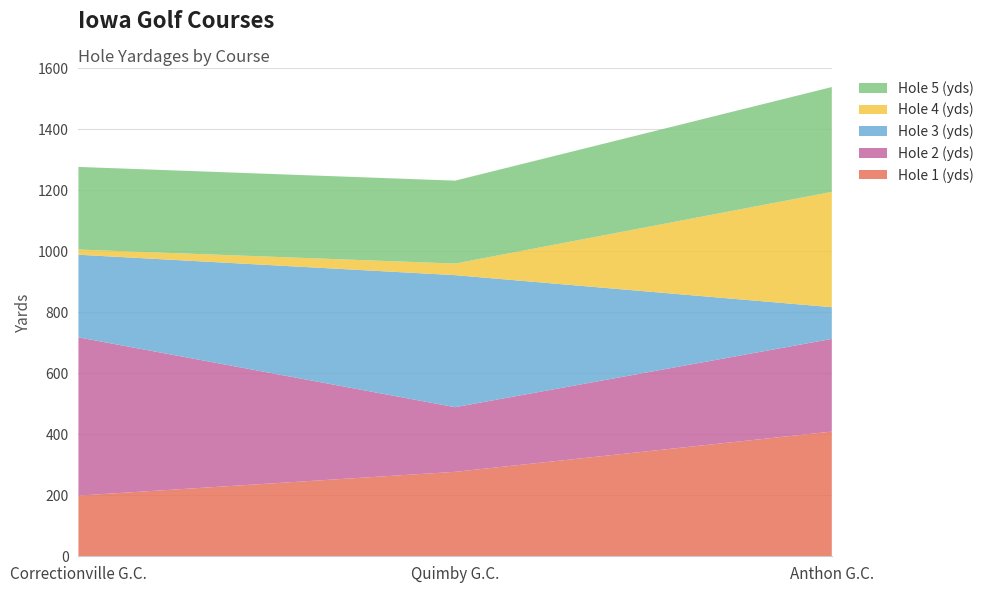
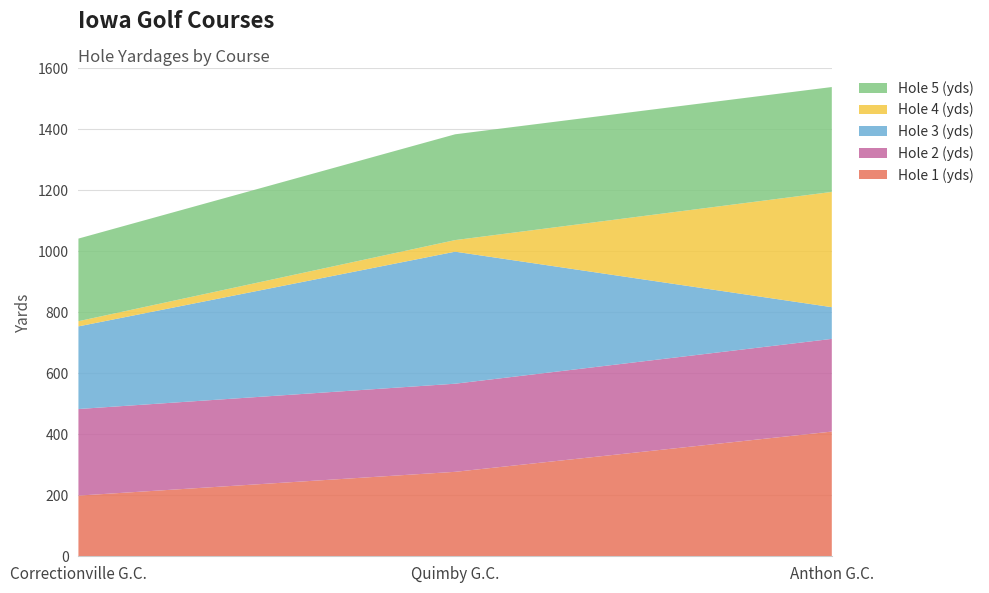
  {
    "Hole 1 (yds)": {
      "Correctionville G.C.": 200,
      "Quimby G.C.": 280,
      "Anthon G.C.": 410
    },
    "Hole 2 (yds)": {
-     "Correctionville G.C.": 520,
-     "Quimby G.C.": 210,
+     "Correctionville G.C.": 280,
+     "Quimby G.C.": 290,
      "Anthon G.C.": 300
    },
    "Hole 3 (yds)": {
      "Correctionville G.C.": 270,
      "Quimby G.C.": 430,
      "Anthon G.C.": 100
    },
    "Hole 4 (yds)": {
      "Correctionville G.C.": 20,
      "Quimby G.C.": 40,
      "Anthon G.C.": 380
    },
    "Hole 5 (yds)": {
      "Correctionville G.C.": 270,
-     "Quimby G.C.": 270,
+     "Quimby G.C.": 350,
      "Anthon G.C.": 340
    }
  }
